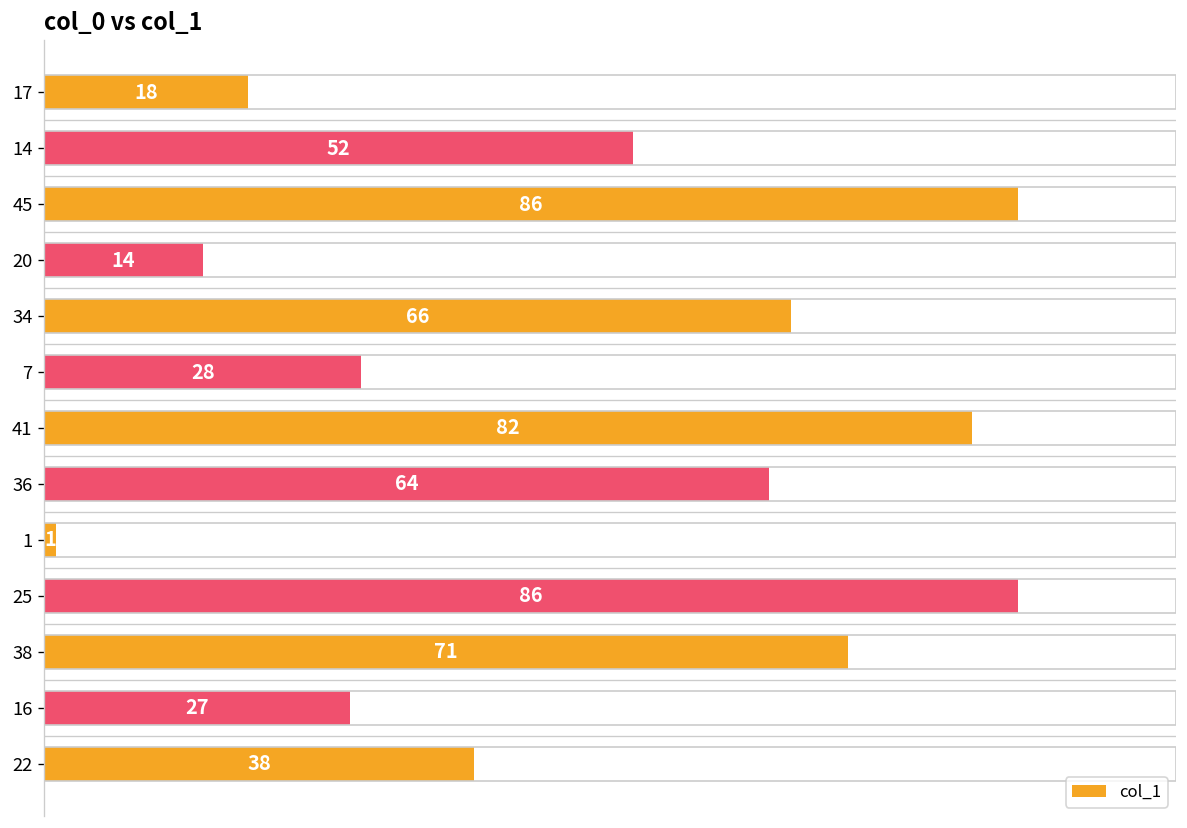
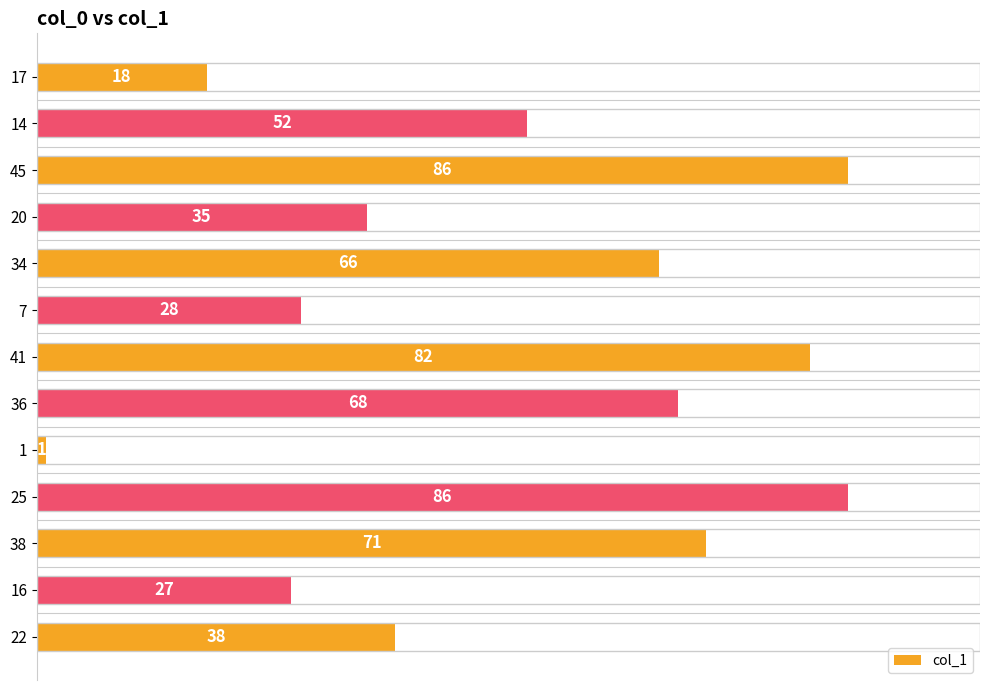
  {
    "17": 18,
    "14": 52,
    "45": 86,
-   "20": 14,
+   "20": 35,
    "34": 66,
    "7": 28,
    "41": 82,
-   "36": 64,
+   "36": 68,
    "1": 1,
    "25": 86,
    "38": 71,
    "16": 27,
    "22": 38
  }
